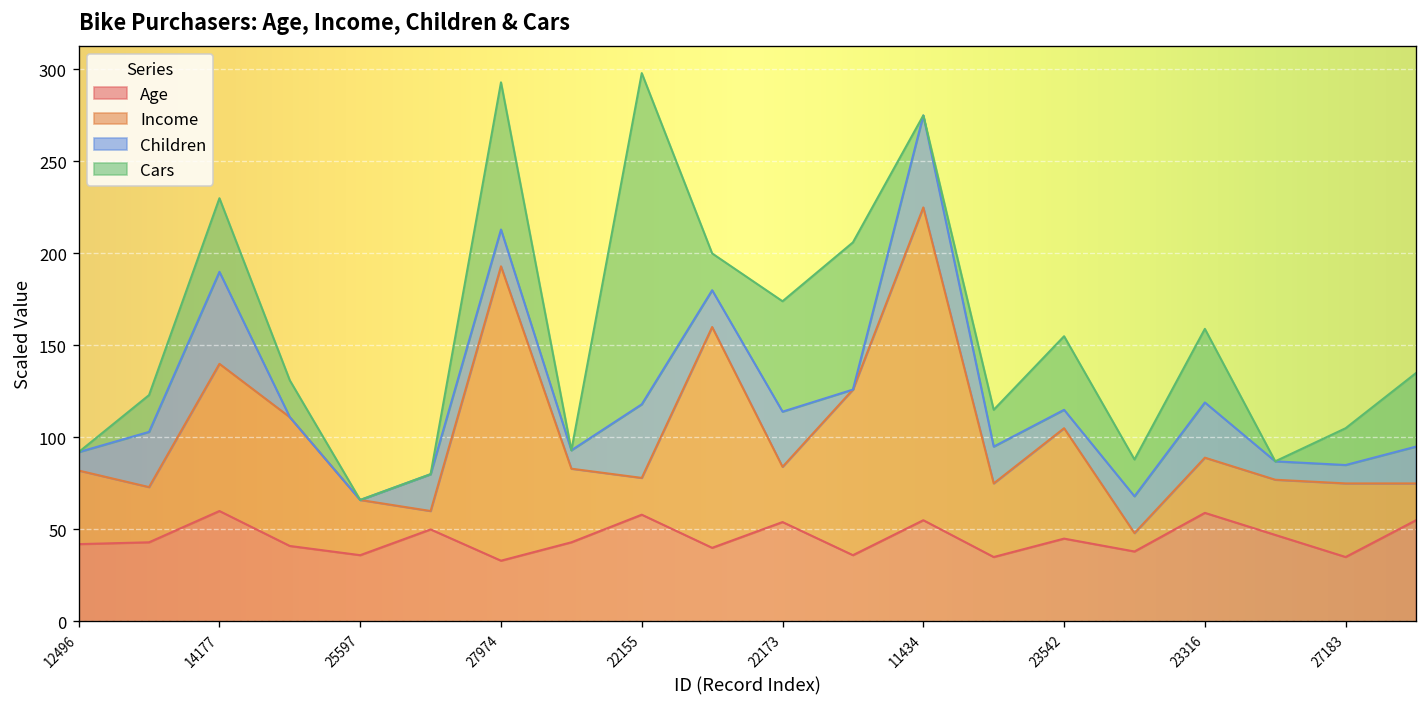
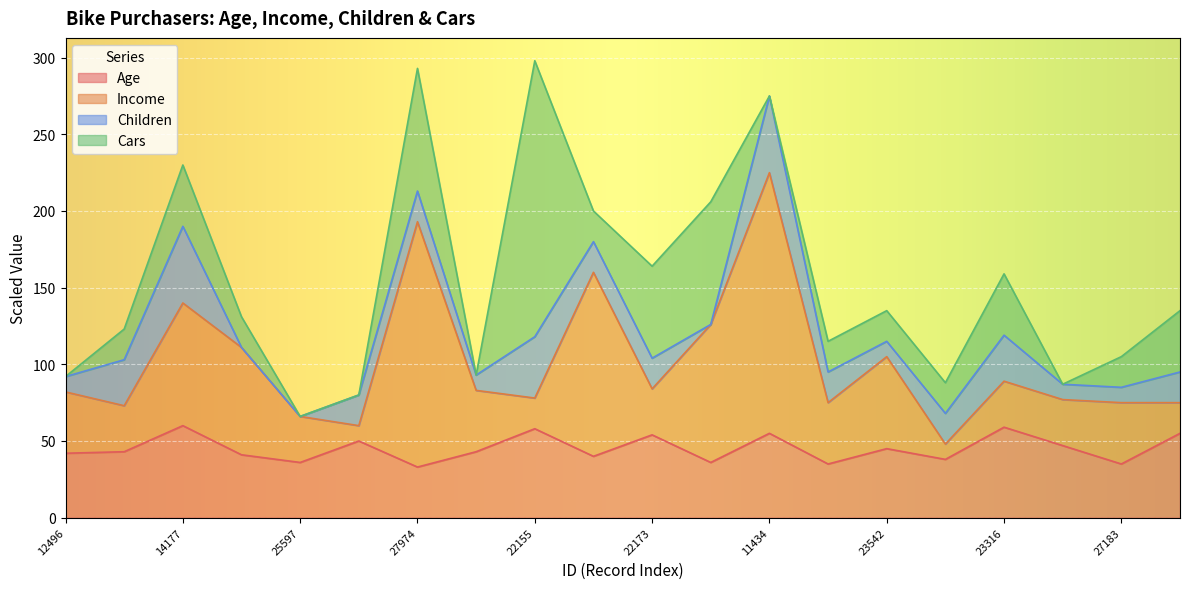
  {
    "Children": {
      "14177": 50,
      "27974": 20,
      "22155": 40,
-     "22173": 30,
+     "22173": 20,
      "23542": 10,
      "23316": 30,
      "27183": 10
    },
    "Cars": {
      "14177": 40,
      "27974": 80,
      "22155": 180,
      "22173": 60,
-     "23542": 40,
+     "23542": 20,
      "23316": 40,
      "27183": 20
    }
  }
